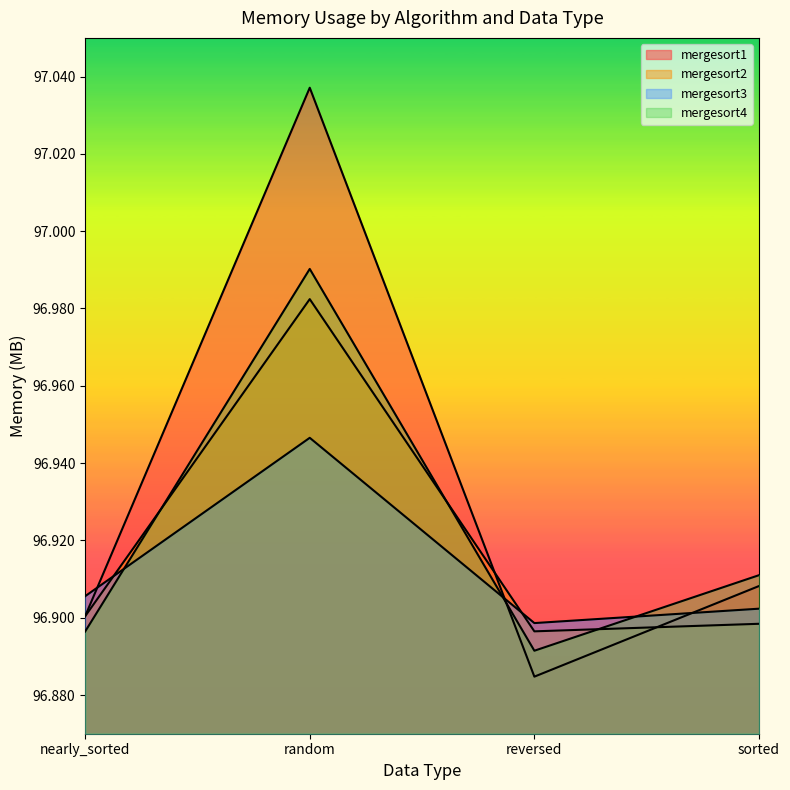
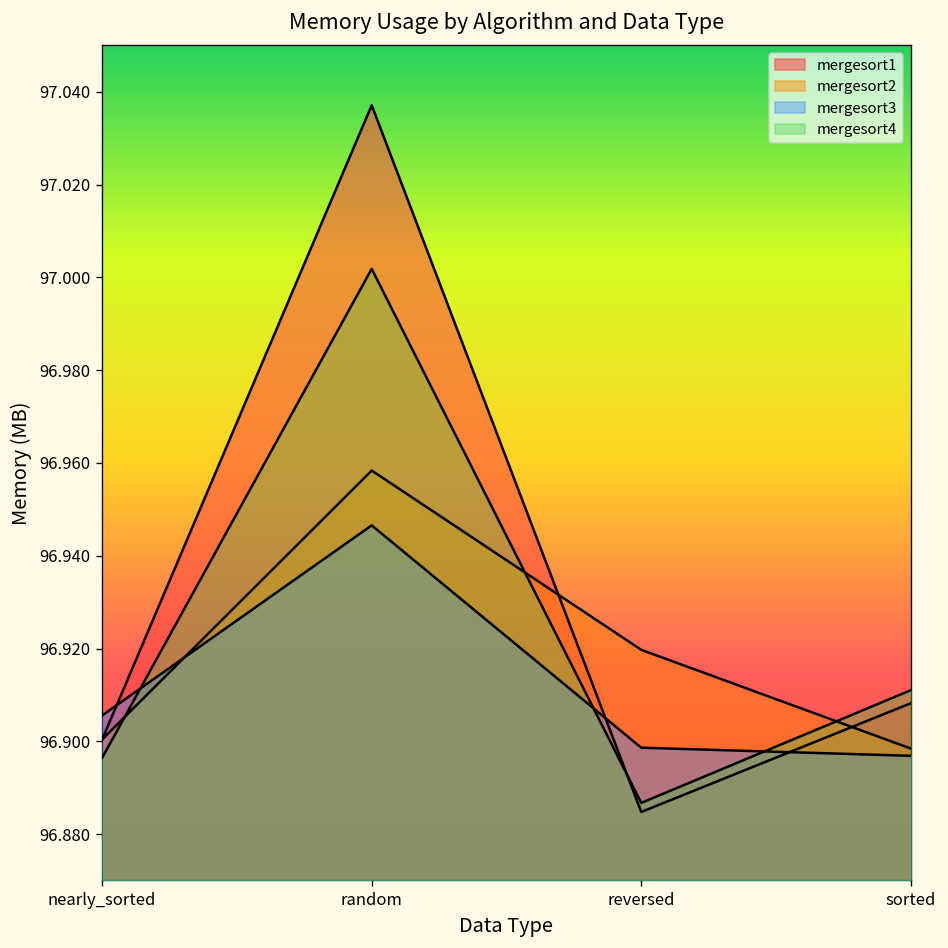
  {
    "mergesort1": {
      "random": 97.037,
      "reversed": 96.885,
      "sorted": 96.908
    },
    "mergesort2": {
-     "random": 96.982,
-     "reversed": 96.896,
+     "random": 96.958,
+     "reversed": 96.920,
      "sorted": 96.898
    },
    "mergesort3": {
      "nearly_sorted": 96.906,
      "random": 96.947,
      "reversed": 96.899,
-     "sorted": 96.902
+     "sorted": 96.897
    },
    "mergesort4": {
      "nearly_sorted": 96.896,
-     "random": 96.990,
-     "reversed": 96.891,
+     "random": 97.002,
+     "reversed": 96.887,
      "sorted": 96.911
    }
  }
